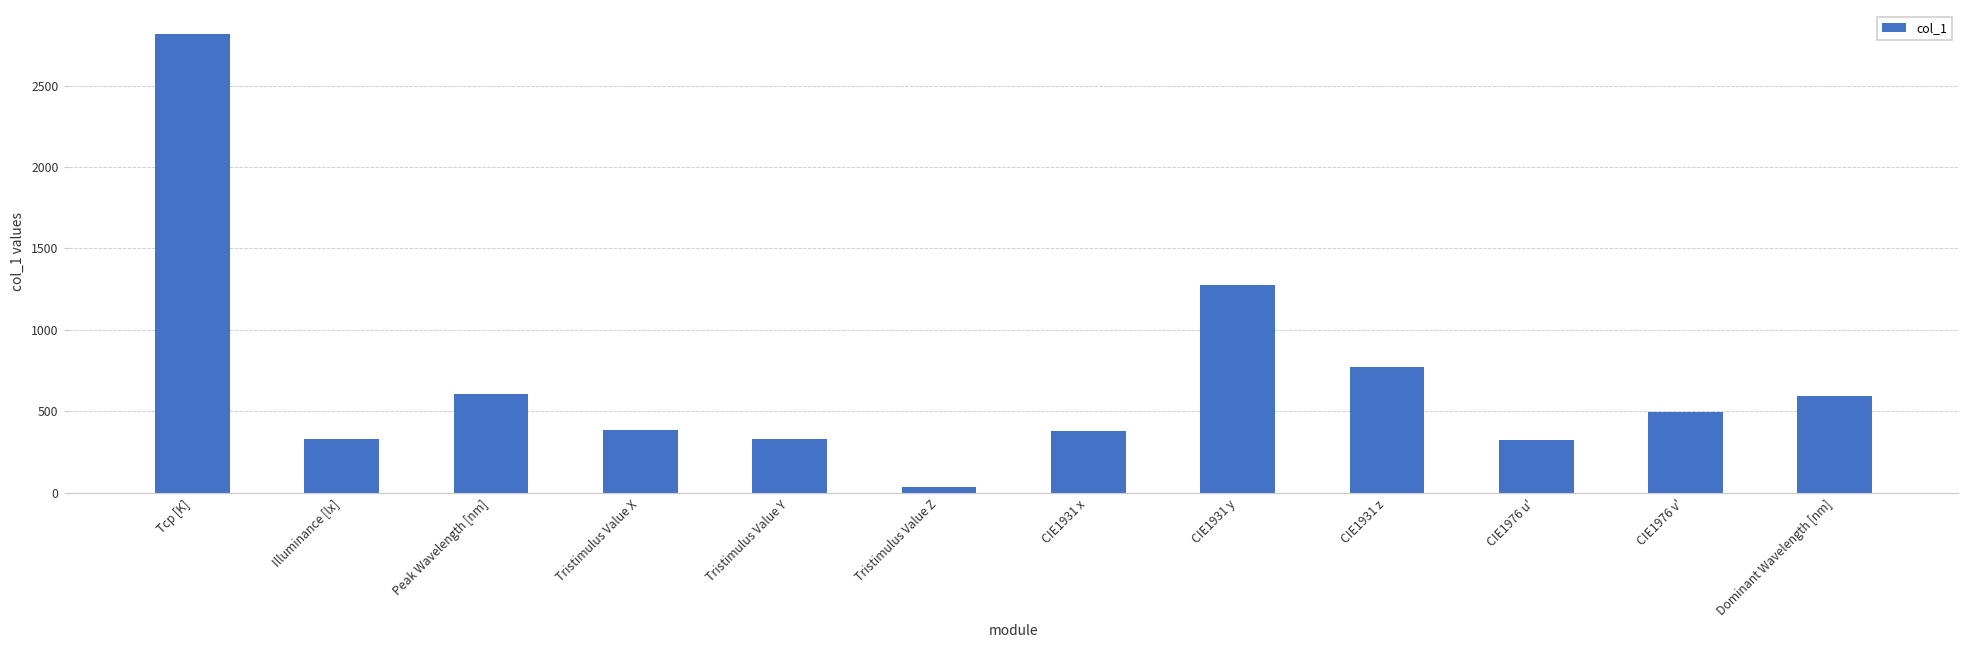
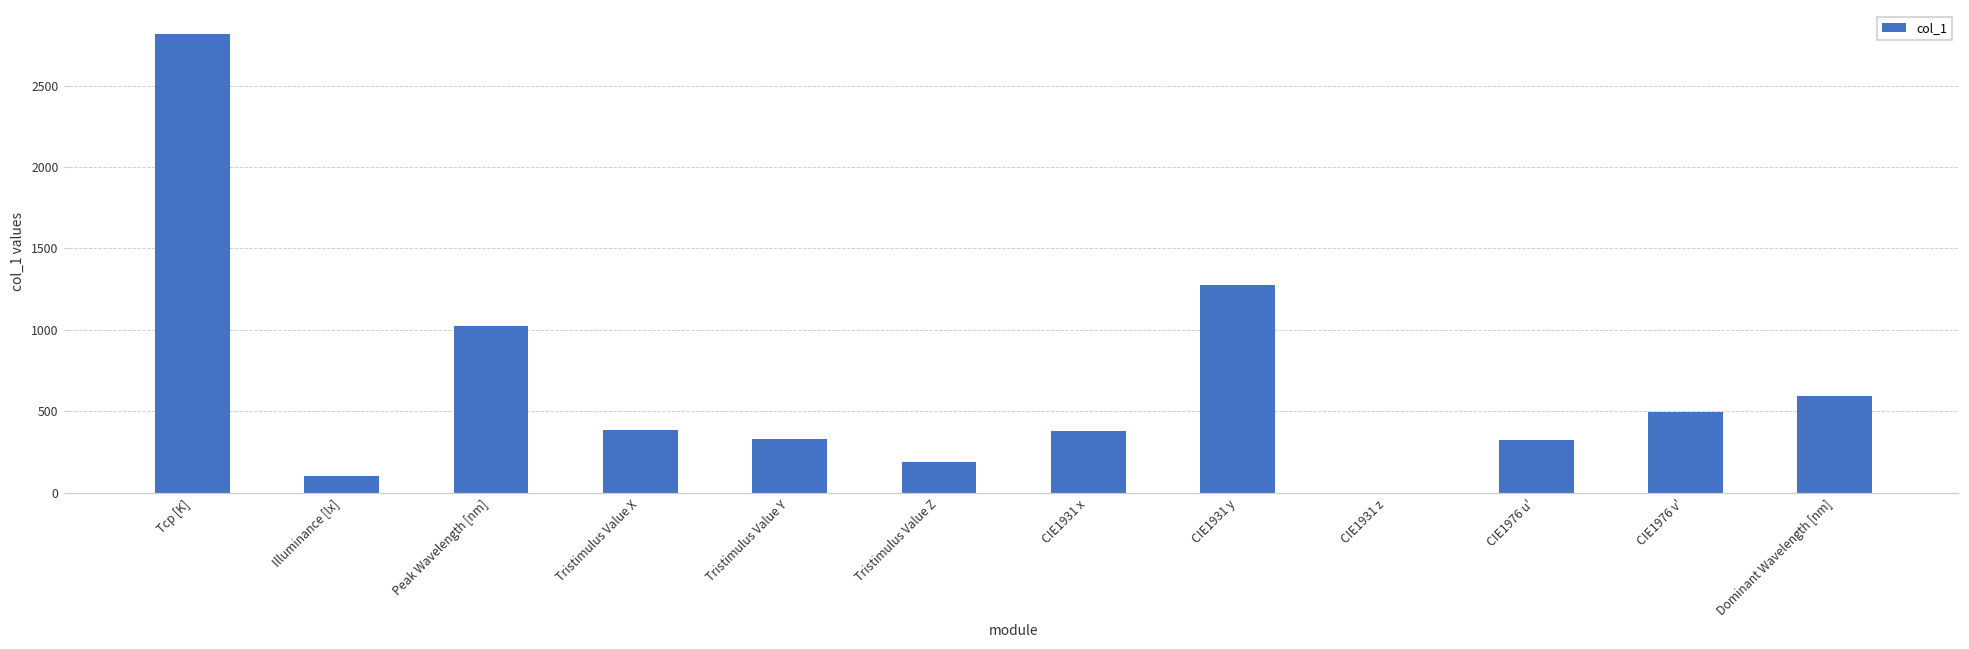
  {
    "Tcp [K]": 2820,
-   "Illuminance [lx]": 330,
-   "Peak Wavelength [nm]": 610,
+   "Illuminance [lx]": 100,
+   "Peak Wavelength [nm]": 1020,
    "Tristimulus Value X": 390,
    "Tristimulus Value Y": 330,
-   "Tristimulus Value Z": 40,
+   "Tristimulus Value Z": 190,
    "CIE1931 x": 380,
    "CIE1931 y": 1270,
-   "CIE1931 z": 770,
+   "CIE1931 z": 0,
    "CIE1976 u'": 320,
    "CIE1976 v'": 490,
    "Dominant Wavelength [nm]": 590
  }
